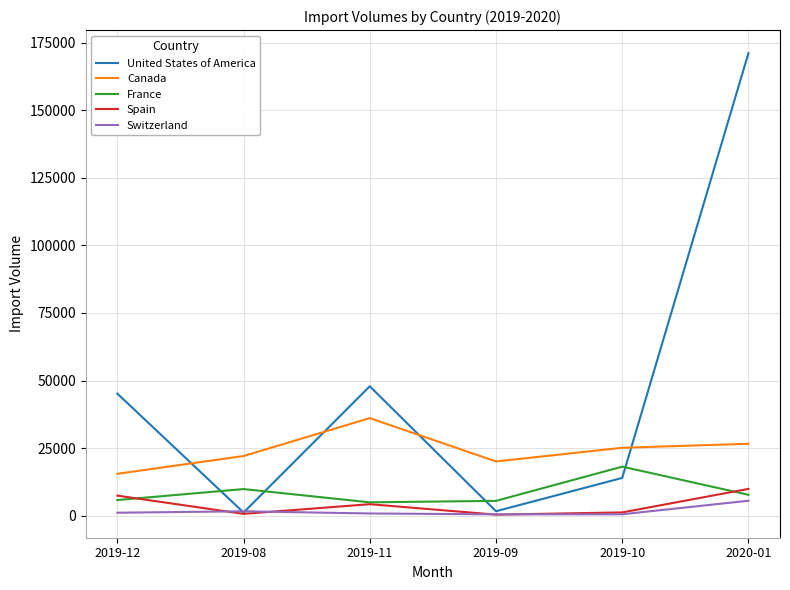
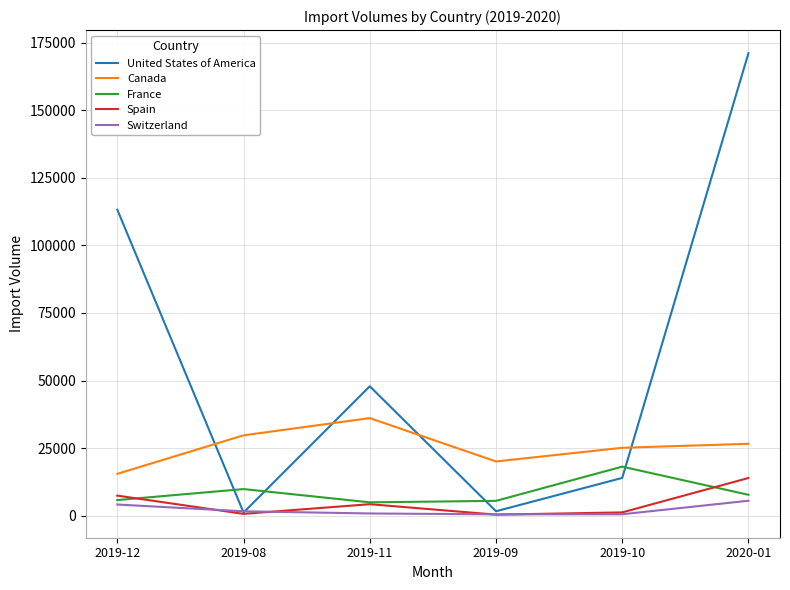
  {
    "United States of America": {
-     "2019-12": 45000,
+     "2019-12": 113000,
      "2019-11": 48000,
      "2019-09": 2000,
      "2019-10": 14000,
      "2020-01": 171000
    },
    "Canada": {
      "2019-12": 15000,
-     "2019-08": 22000,
+     "2019-08": 30000,
      "2019-11": 36000,
      "2019-09": 20000,
      "2019-10": 25000,
      "2020-01": 27000
    },
    "France": {
      "2019-12": 6000,
      "2019-08": 10000,
      "2019-09": 5000,
      "2019-10": 18000,
      "2020-01": 8000
    },
    "Spain": {
      "2019-12": 7000,
-     "2020-01": 10000
+     "2020-01": 14000
    },
    "Switzerland": {
-     "2019-12": 1000,
+     "2019-12": 4000,
      "2019-11": 1000,
      "2020-01": 6000
    }
  }
